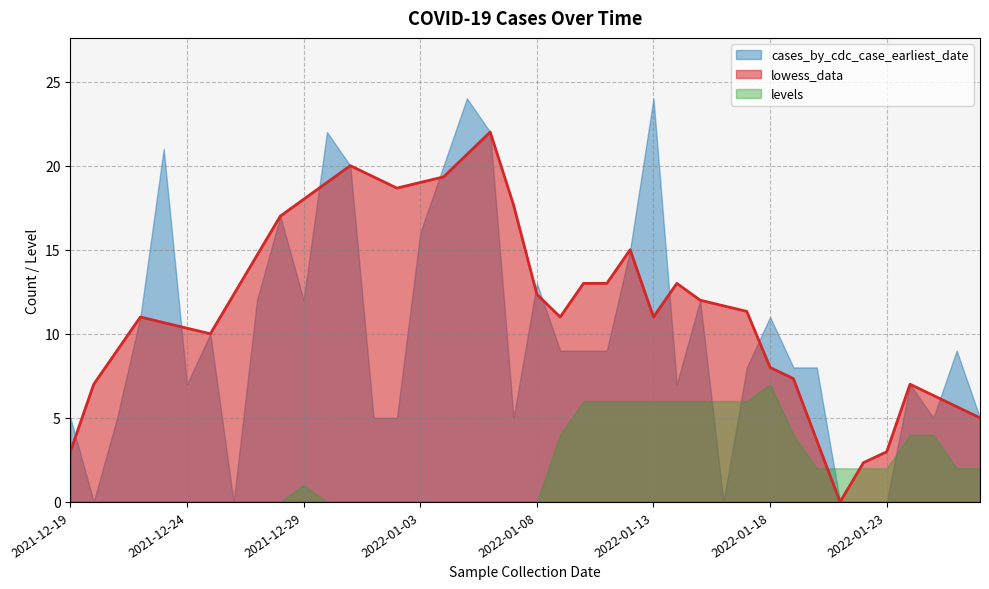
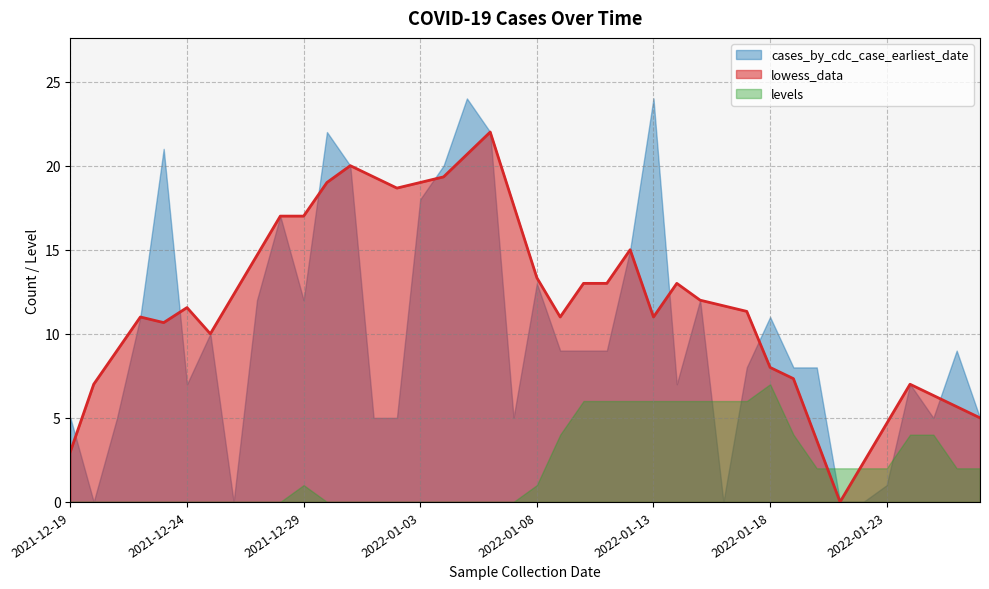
  {
    "cases_by_cdc_case_earliest_date": {
      "2021-12-19": 5,
      "2021-12-24": 7,
      "2021-12-29": 12,
-     "2022-01-03": 16,
+     "2022-01-03": 18,
      "2022-01-08": 13,
      "2022-01-13": 24,
      "2022-01-18": 11,
-     "2022-01-23": 0
+     "2022-01-23": 1
    },
    "lowess_data": {
      "2021-12-19": 3.0,
-     "2021-12-24": 10.3,
-     "2021-12-29": 18,
+     "2021-12-24": 11.6,
+     "2021-12-29": 17,
      "2022-01-03": 19.0,
-     "2022-01-08": 12.4,
+     "2022-01-08": 13.3,
      "2022-01-13": 11.0,
      "2022-01-18": 8.0,
-     "2022-01-23": 3.0
+     "2022-01-23": 4.7
    },
    "levels": {
      "2021-12-19": 0,
      "2021-12-24": 0,
      "2021-12-29": 1,
      "2022-01-03": 0,
-     "2022-01-08": 0,
+     "2022-01-08": 1,
      "2022-01-13": 6,
      "2022-01-18": 7,
      "2022-01-23": 2
    }
  }
